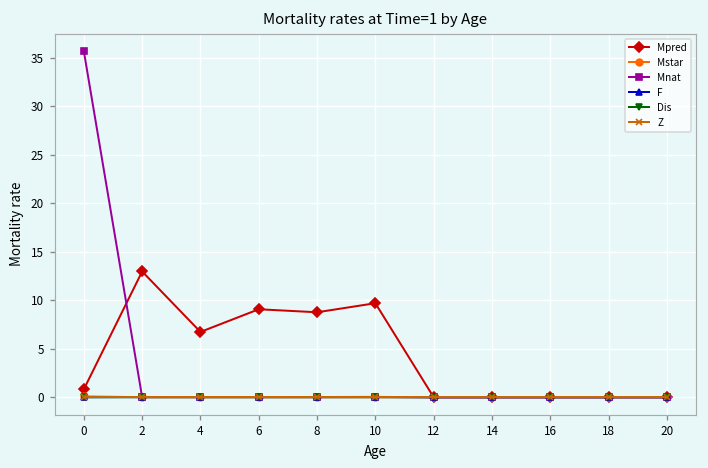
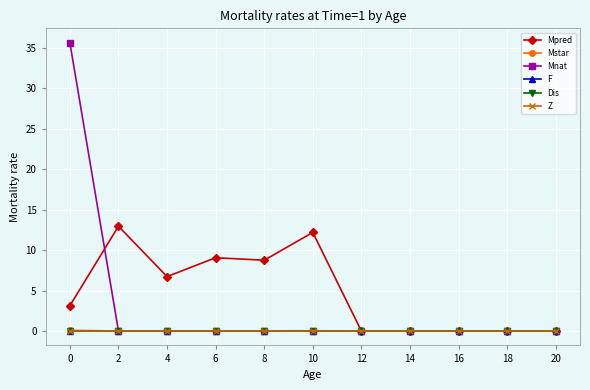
  {
    "Mpred": {
-     "0": 1,
+     "0": 3,
      "2": 13,
      "4": 7,
      "6": 9,
      "8": 9,
-     "10": 10
+     "10": 12
    },
    "Mnat": {
      "0": 36
    }
  }
